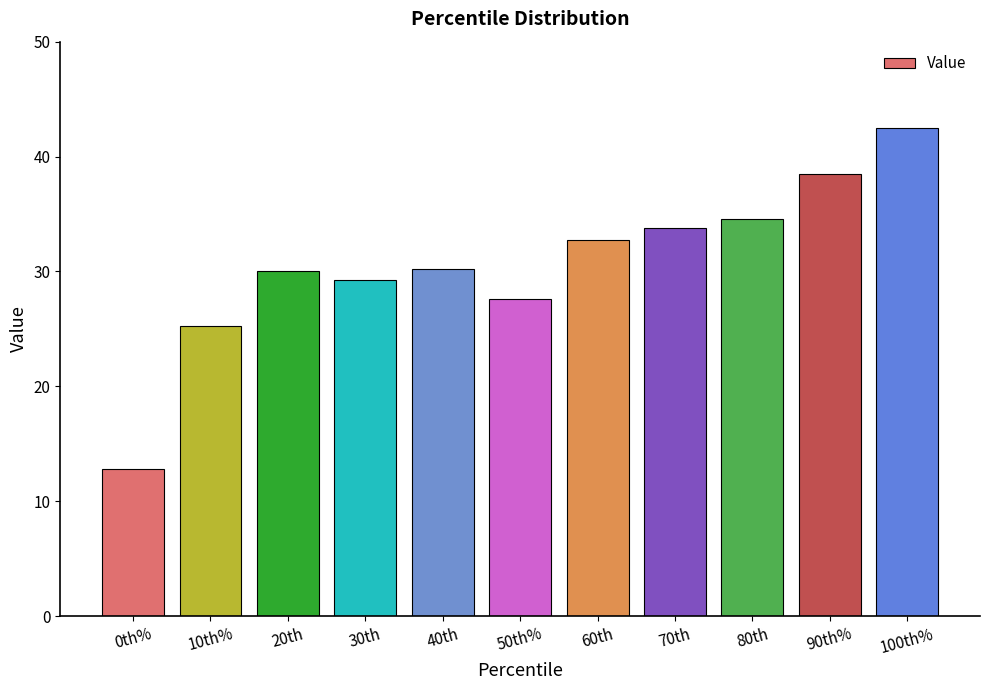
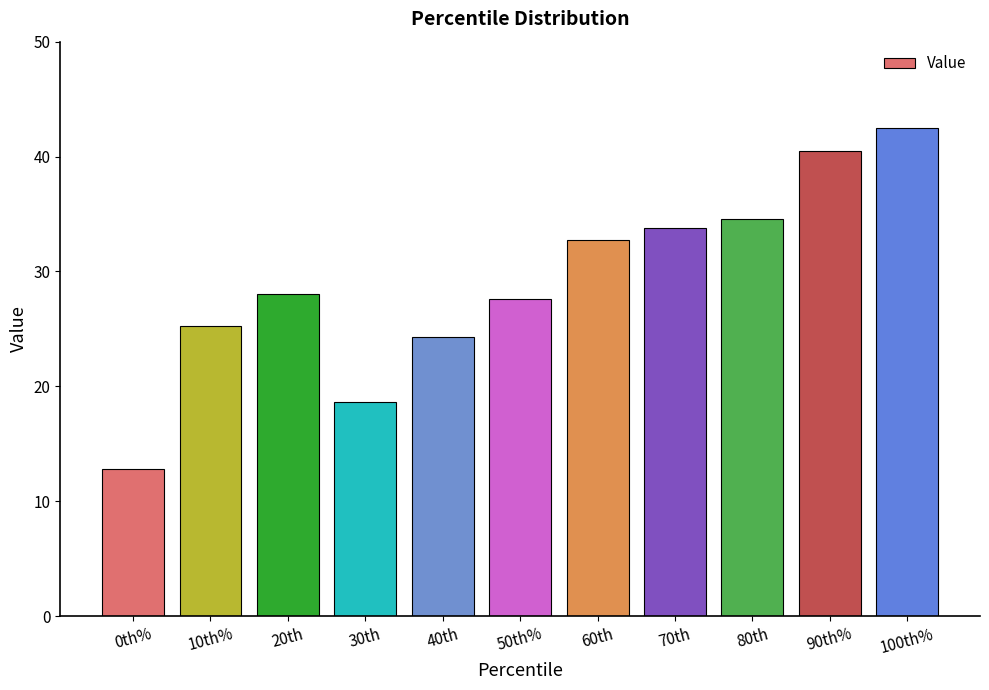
  {
    "0th%": 12.8,
    "10th%": 25.3,
-   "20th": 30,
-   "30th": 29.3,
-   "40th": 30.3,
+   "20th": 28,
+   "30th": 18.7,
+   "40th": 24.3,
    "50th%": 27.6,
    "60th": 32.8,
    "70th": 33.8,
    "80th": 34.6,
-   "90th%": 38.5,
+   "90th%": 40.5,
    "100th%": 42.5
  }
